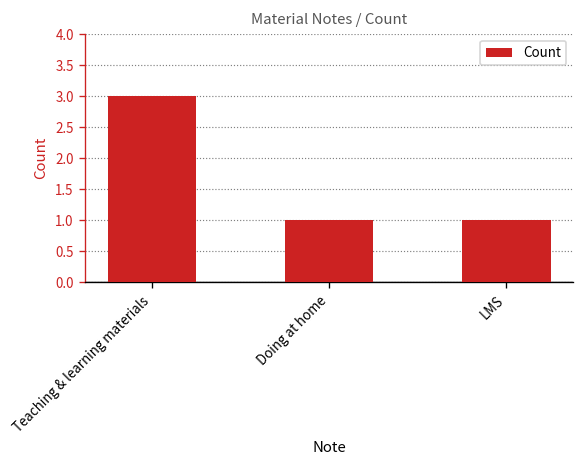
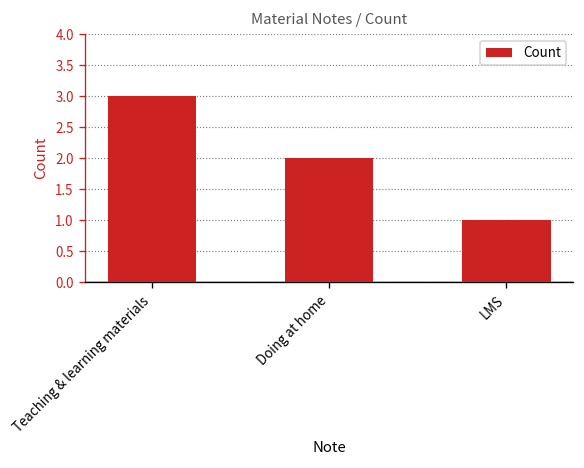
  {
    "Teaching & learning materials": 3,
-   "Doing at home": 1,
+   "Doing at home": 2,
    "LMS": 1
  }
